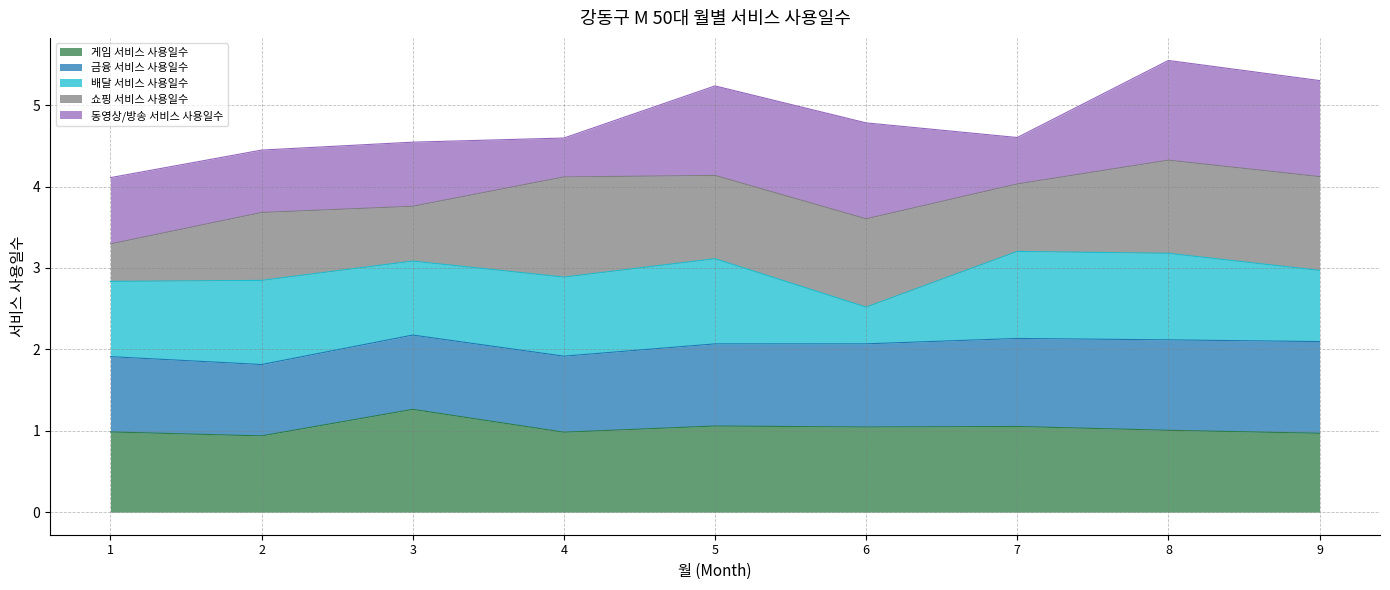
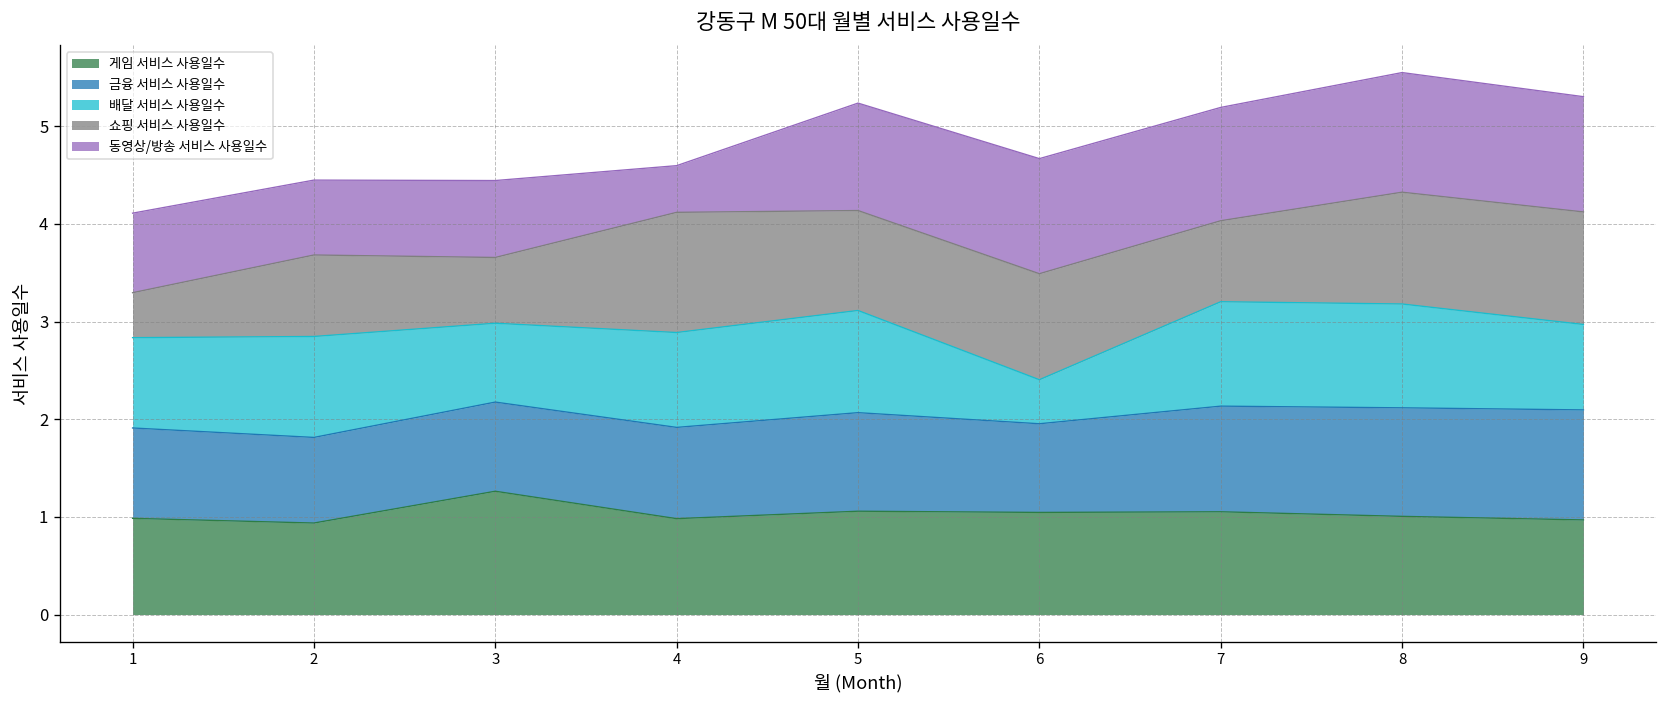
  {
    "게임 서비스 사용일수": {
      "1": 1.0,
      "2": 0.9,
      "3": 1.3,
      "4": 1.0,
      "5": 1.1,
      "6": 1.0,
      "7": 1.1,
      "8": 1.0,
      "9": 1.0
    },
    "금융 서비스 사용일수": {
      "1": 0.9,
      "2": 0.9,
      "3": 0.9,
      "4": 0.9,
      "5": 1.0,
-     "6": 1.0,
+     "6": 0.9,
      "7": 1.1,
      "8": 1.1,
      "9": 1.1
    },
    "배달 서비스 사용일수": {
      "1": 0.9,
      "2": 1.0,
-     "3": 0.9,
+     "3": 0.8,
      "4": 1.0,
      "5": 1.0,
      "6": 0.5,
      "7": 1.1,
      "8": 1.1,
      "9": 0.9
    },
    "쇼핑 서비스 사용일수": {
      "1": 0.5,
      "2": 0.8,
      "3": 0.7,
      "4": 1.2,
      "5": 1.0,
      "6": 1.1,
      "7": 0.8,
      "8": 1.1,
      "9": 1.2
    },
    "동영상/방송 서비스 사용일수": {
      "1": 0.8,
      "2": 0.8,
      "3": 0.8,
      "4": 0.5,
      "5": 1.1,
      "6": 1.2,
-     "7": 0.6,
+     "7": 1.2,
      "8": 1.2,
      "9": 1.2
    }
  }
